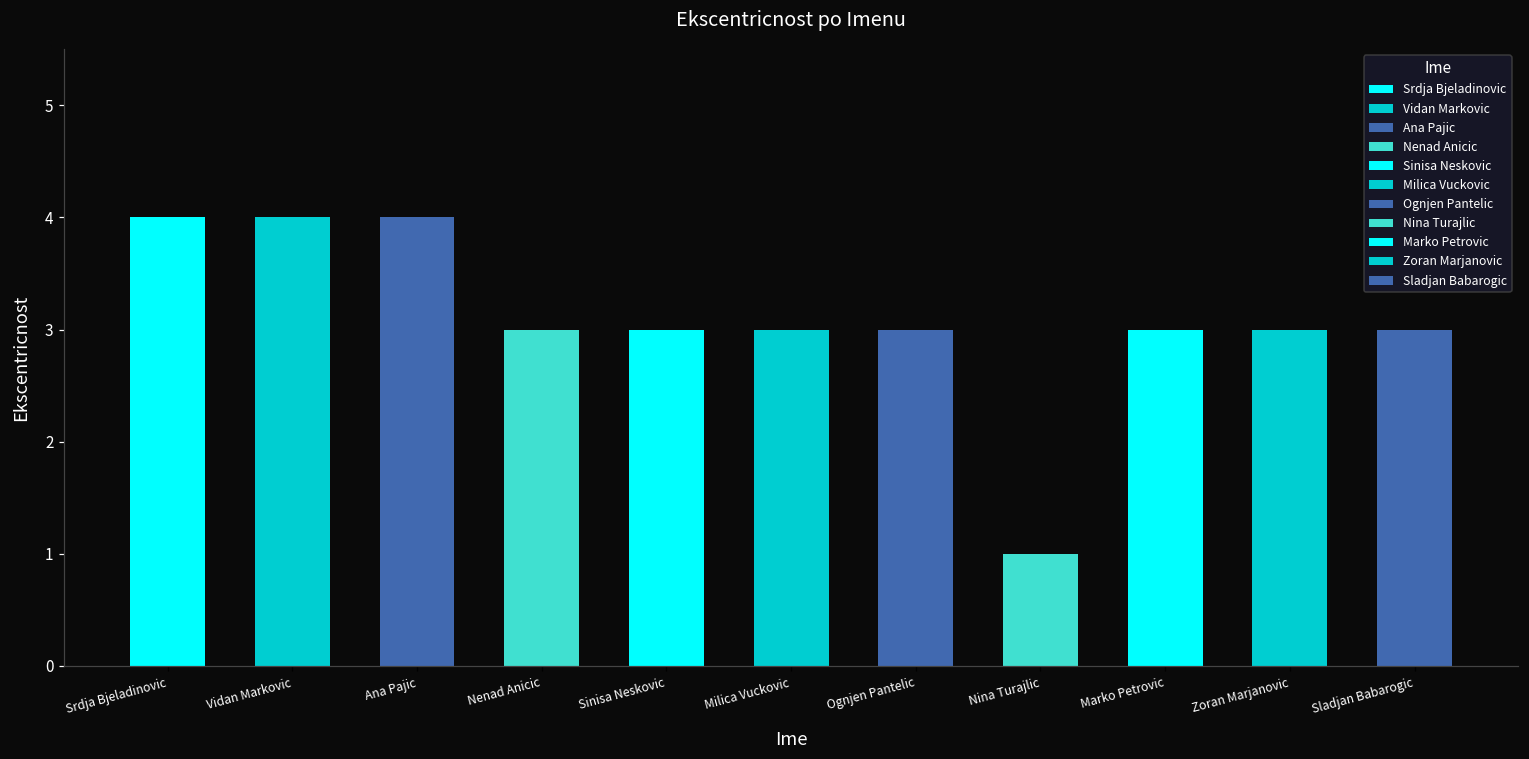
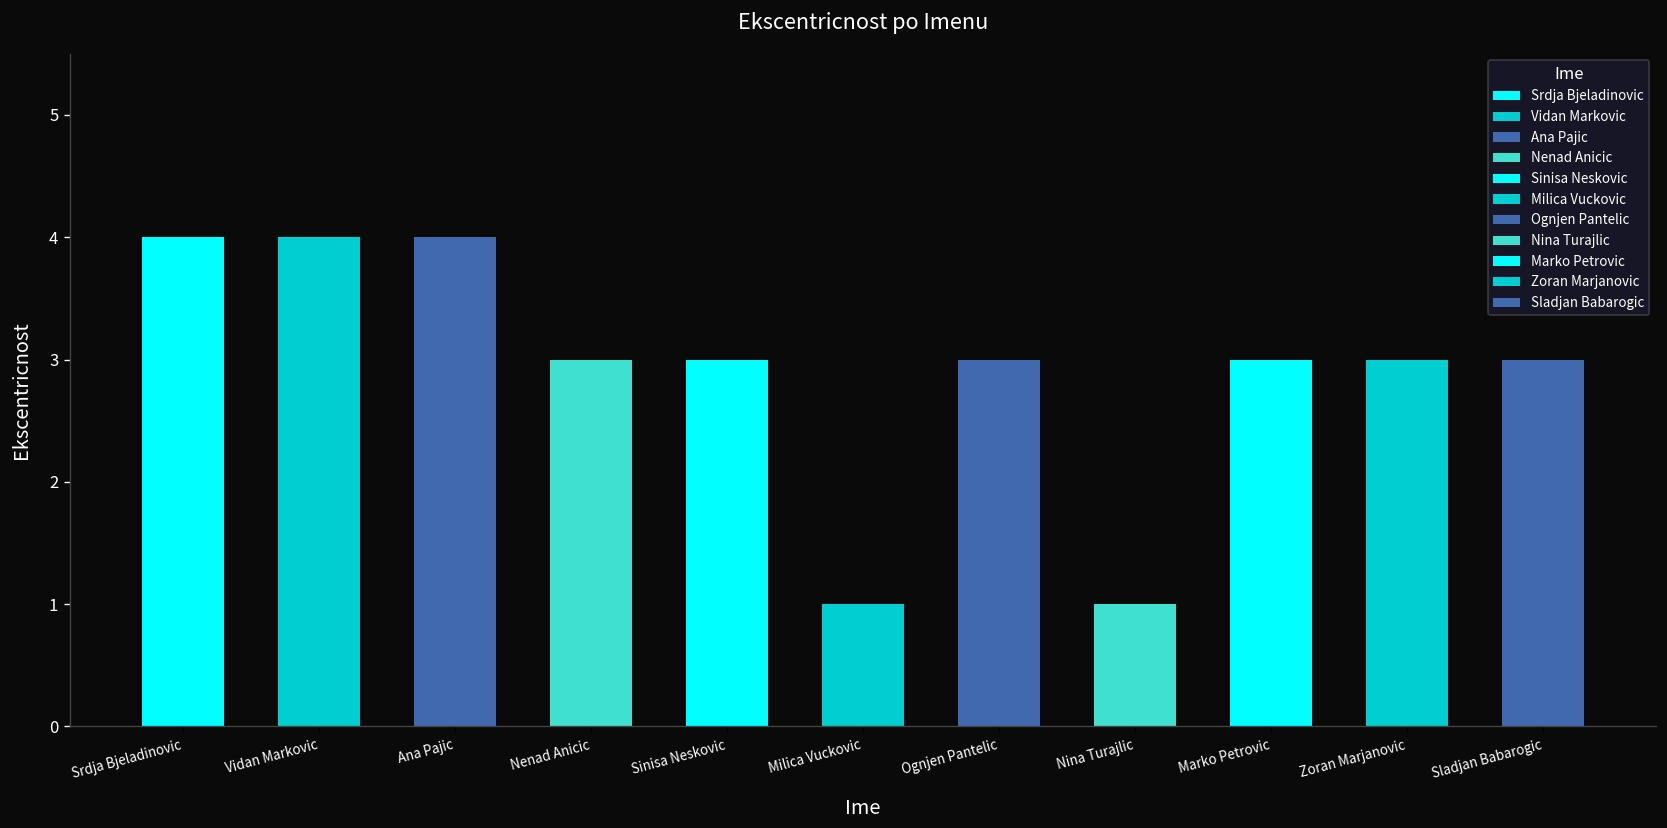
  {
    "Srdja Bjeladinovic": 4,
    "Vidan Markovic": 4,
    "Ana Pajic": 4,
    "Nenad Anicic": 3,
    "Sinisa Neskovic": 3,
-   "Milica Vuckovic": 3,
+   "Milica Vuckovic": 1,
    "Ognjen Pantelic": 3,
    "Nina Turajlic": 1,
    "Marko Petrovic": 3,
    "Zoran Marjanovic": 3,
    "Sladjan Babarogic": 3
  }
